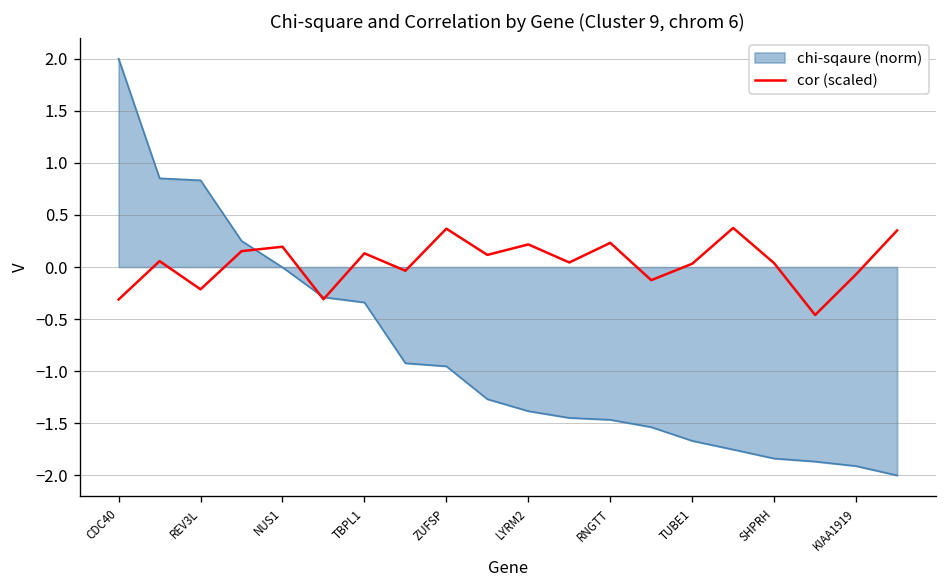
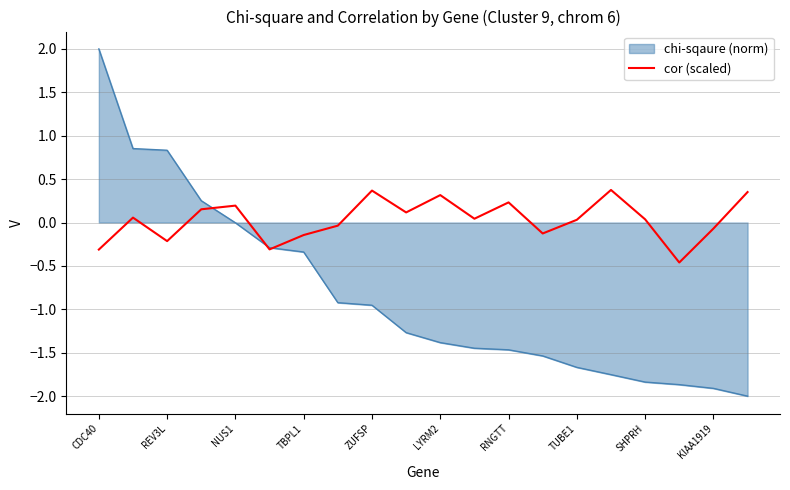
  {
    "cor (scaled)": {
      "CDC40": -0.3,
      "REV3L": -0.2,
      "NUS1": 0.2,
-     "TBPL1": 0.1,
+     "TBPL1": -0.1,
      "ZUFSP": 0.4,
-     "LYRM2": 0.2,
+     "LYRM2": 0.3,
      "RNGTT": 0.2,
      "TUBE1": 0.0,
      "SHPRH": 0.0,
      "KIAA1919": -0.1
    }
  }
